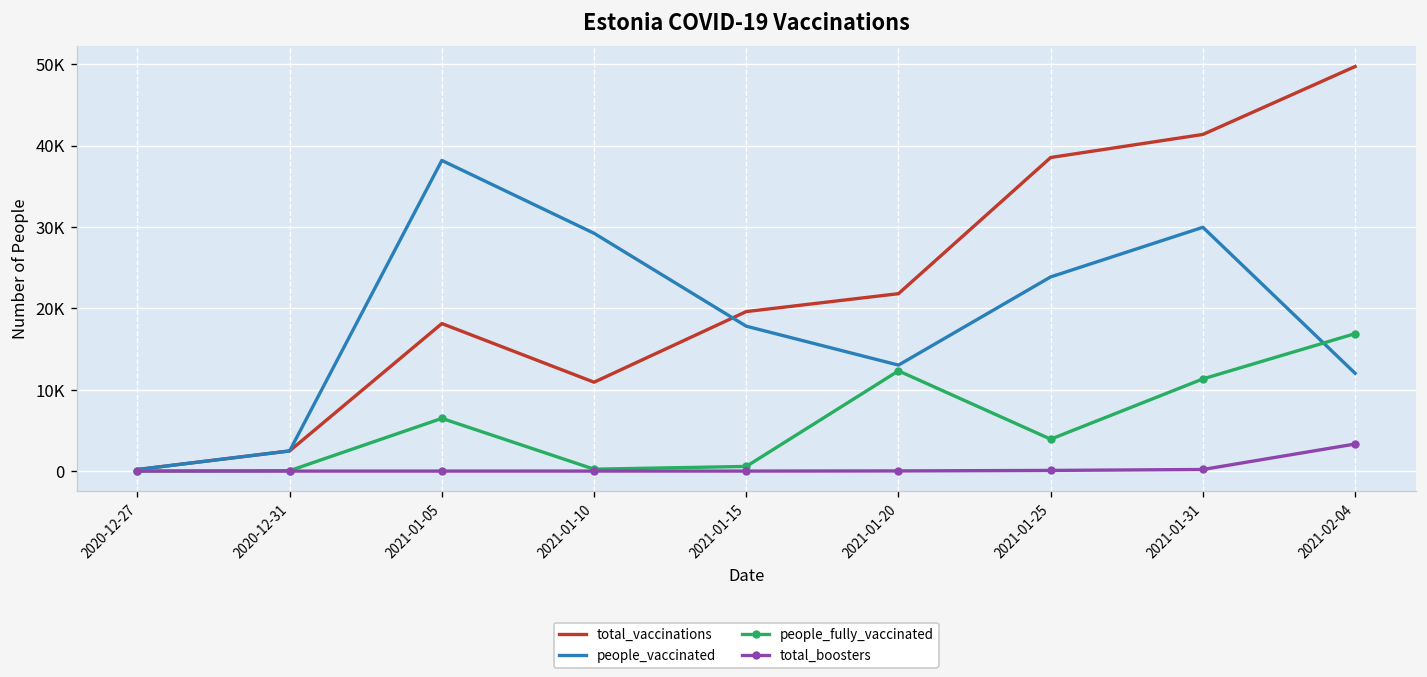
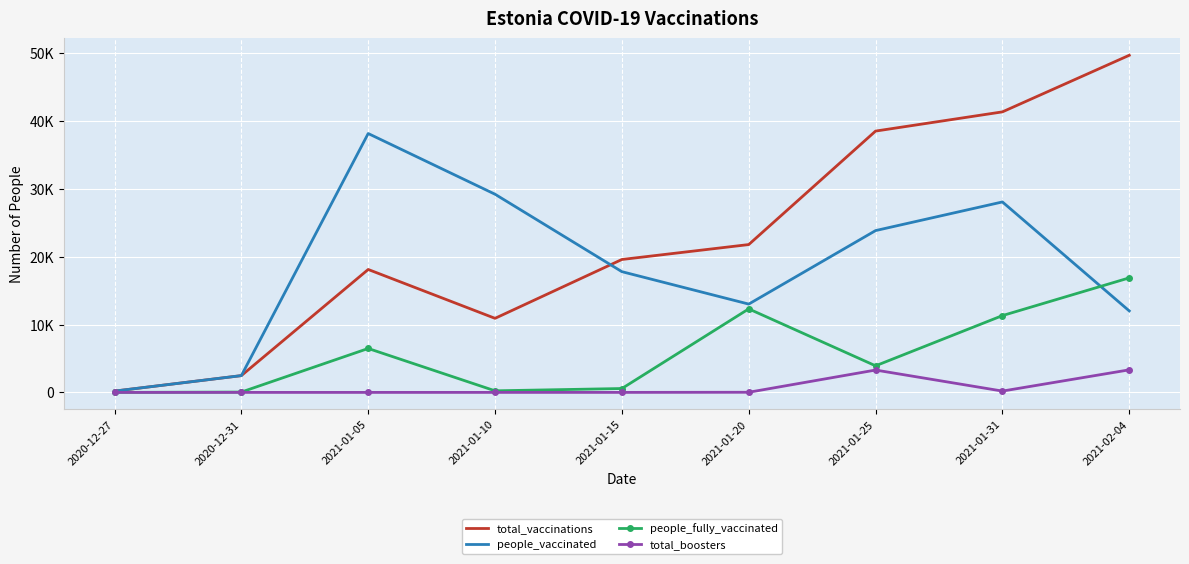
  {
    "total_vaccinations": {
      "2021-01-05": 18000,
      "2021-01-10": 11000,
      "2021-01-15": 20000,
      "2021-01-20": 22000,
      "2021-01-25": 39000,
      "2021-01-31": 41000,
      "2021-02-04": 50000
    },
    "people_vaccinated": {
      "2021-01-05": 38000,
      "2021-01-10": 29000,
      "2021-01-15": 18000,
      "2021-01-20": 13000,
      "2021-01-25": 24000,
-     "2021-01-31": 30000,
+     "2021-01-31": 28000,
      "2021-02-04": 12000
    },
    "people_fully_vaccinated": {
      "2021-01-05": 6000,
      "2021-01-15": 1000,
      "2021-01-20": 12000,
      "2021-01-25": 4000,
      "2021-01-31": 11000,
      "2021-02-04": 17000
    },
    "total_boosters": {
      "2021-01-05": 0,
      "2021-01-15": 0,
      "2021-01-20": 0,
-     "2021-01-25": 0,
+     "2021-01-25": 3000,
      "2021-01-31": 0,
      "2021-02-04": 3000
    }
  }
